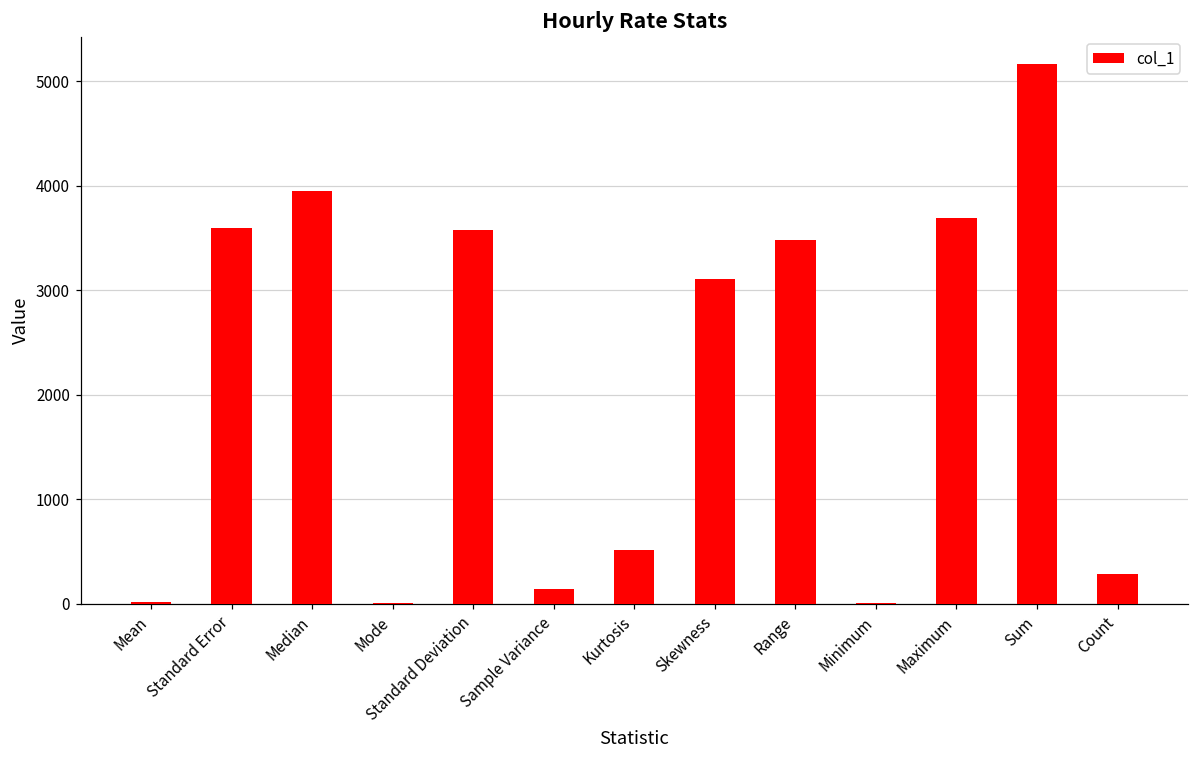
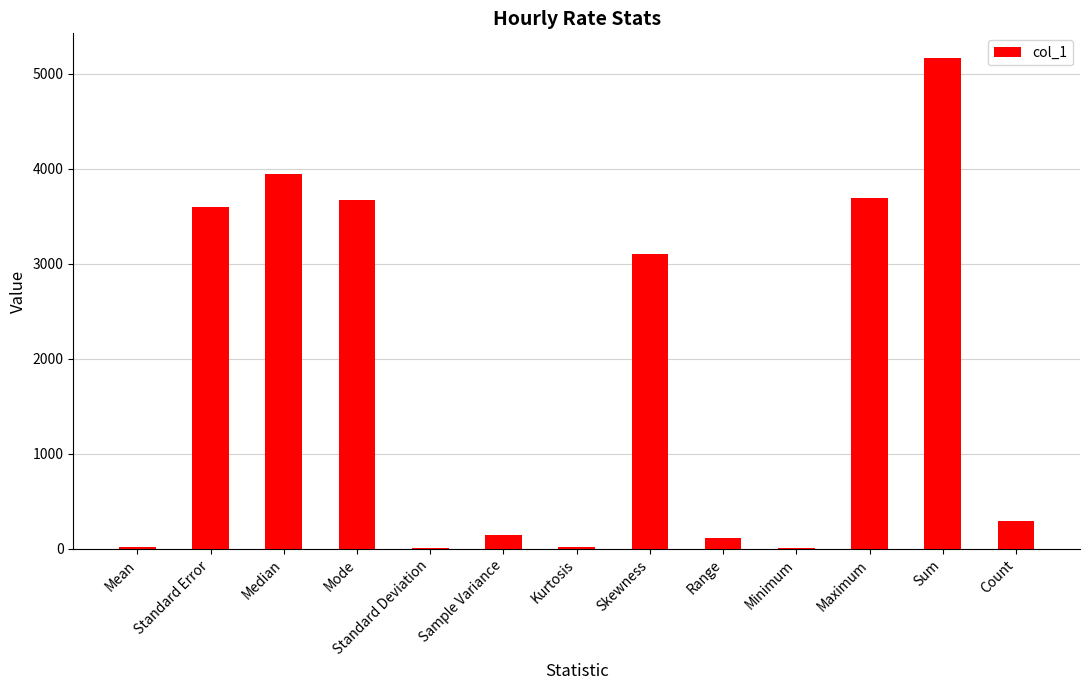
  {
    "Standard Error": 3600,
    "Median": 4000,
-   "Mode": 0,
-   "Standard Deviation": 3600,
+   "Mode": 3700,
+   "Standard Deviation": 0,
    "Sample Variance": 100,
-   "Kurtosis": 500,
+   "Kurtosis": 0,
    "Skewness": 3100,
-   "Range": 3500,
+   "Range": 100,
    "Maximum": 3700,
    "Sum": 5200,
    "Count": 300
  }
